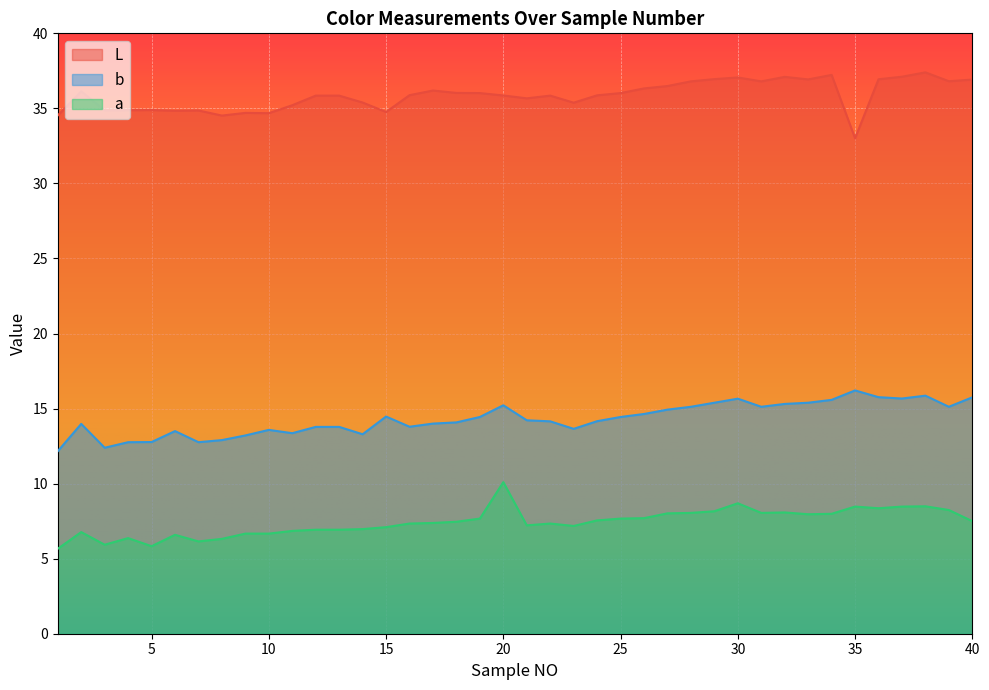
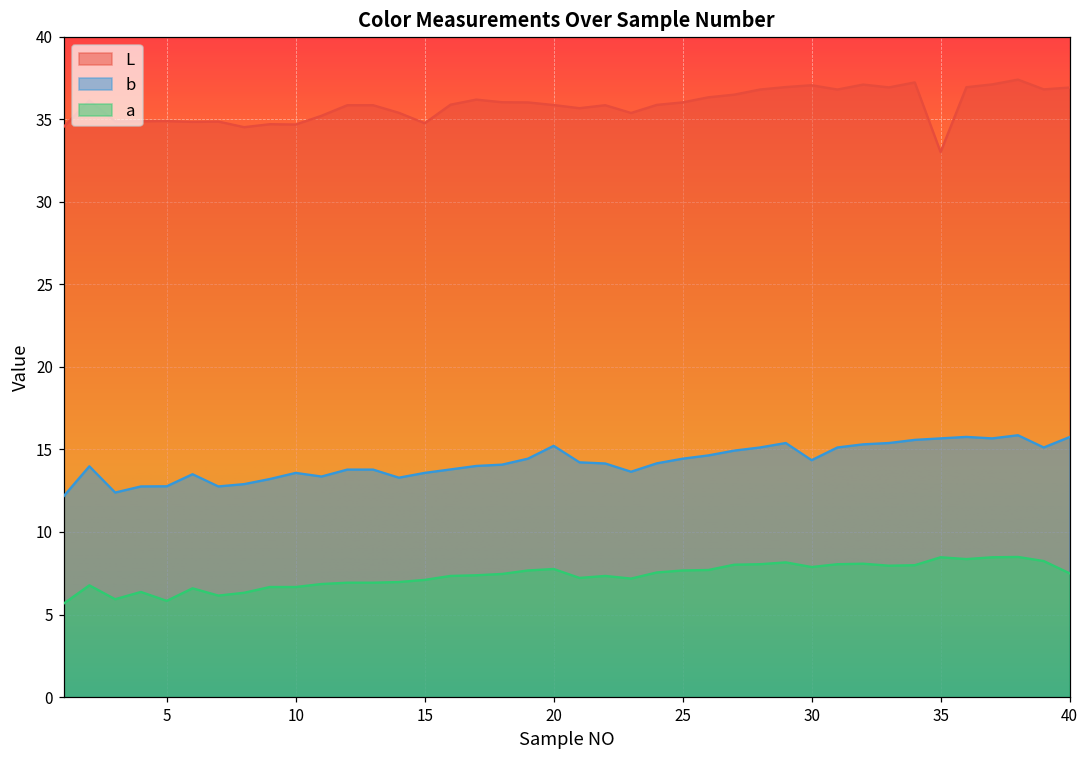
  {
    "L": {
      "5": 34.9,
      "10": 34.7,
      "15": 34.8,
      "20": 35.9,
      "25": 36.0,
      "30": 37.1,
      "35": 33.0,
      "40": 36.9
    },
    "b": {
      "5": 12.8,
      "10": 13.6,
-     "15": 14.5,
+     "15": 13.6,
      "20": 15.2,
      "25": 14.4,
-     "30": 15.7,
-     "35": 16.2,
+     "30": 14.4,
+     "35": 15.7,
      "40": 15.8
    },
    "a": {
      "5": 5.8,
      "10": 6.7,
      "15": 7.1,
-     "20": 10.1,
+     "20": 7.8,
      "25": 7.7,
-     "30": 8.7,
+     "30": 7.9,
      "35": 8.5,
      "40": 7.5
    }
  }
